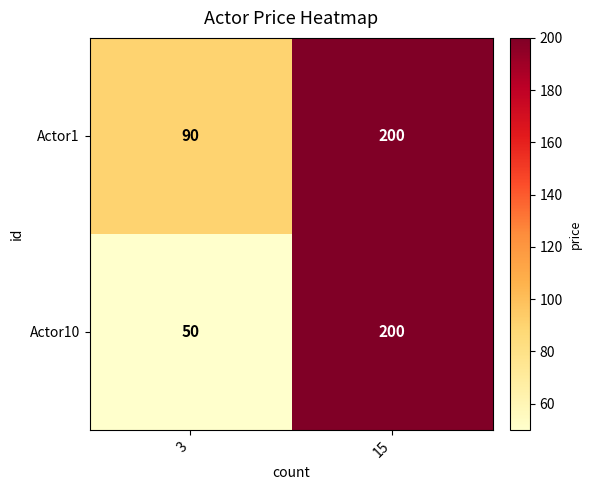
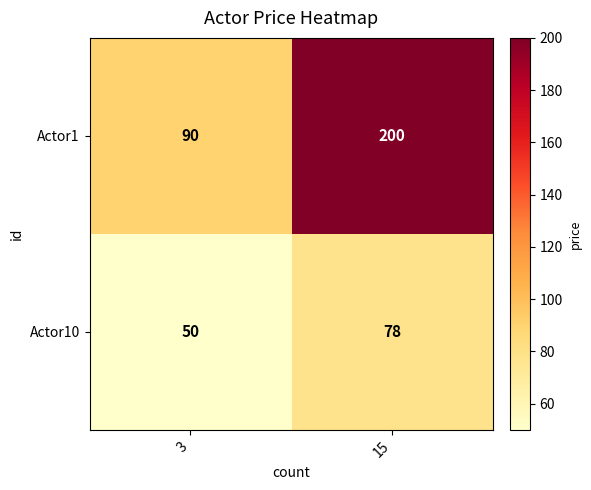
  {
    "Actor1": {
      "3": 90,
      "15": 200
    },
    "Actor10": {
      "3": 50,
-     "15": 200
+     "15": 78
    }
  }
